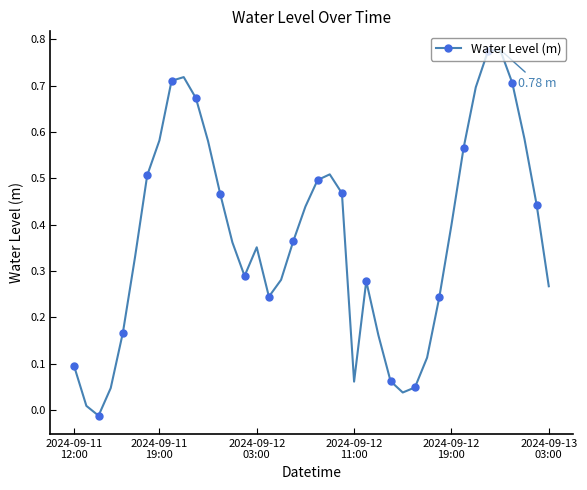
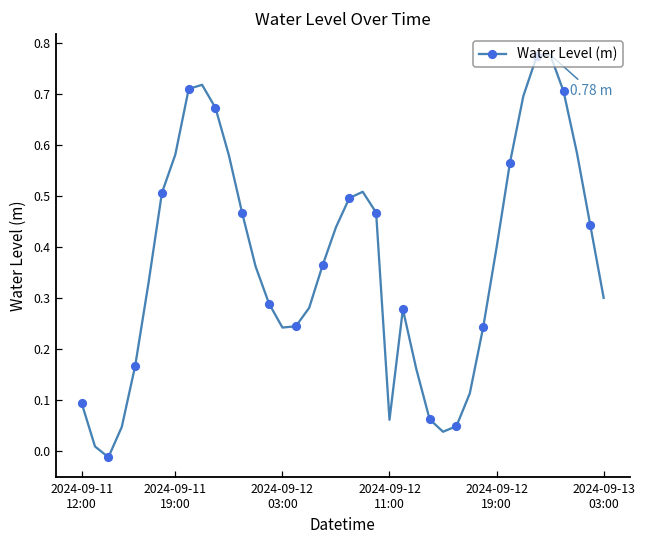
  {
    "2024-09-11 12:00": 0.09,
    "2024-09-11 19:00": 0.58,
-   "2024-09-12 03:00": 0.35,
+   "2024-09-12 03:00": 0.24,
    "2024-09-12 11:00": 0.06,
    "2024-09-12 19:00": 0.40,
-   "2024-09-13 03:00": 0.27
+   "2024-09-13 03:00": 0.30
  }
